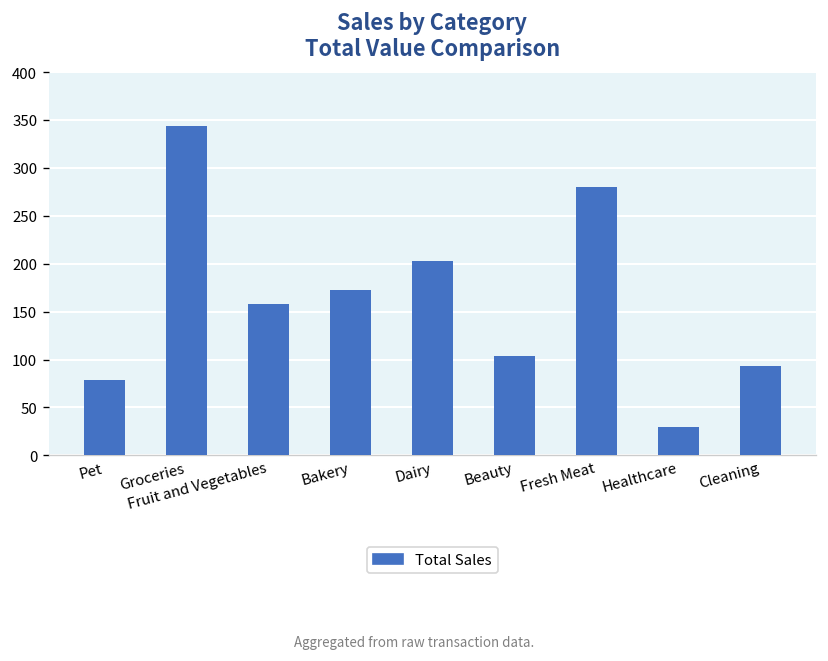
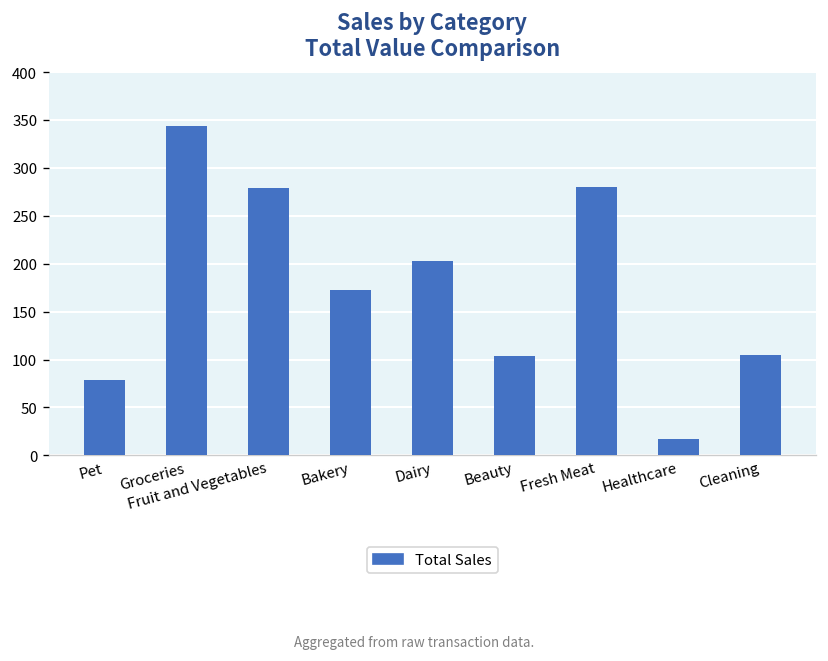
  {
    "Pet": 80,
    "Groceries": 340,
-   "Fruit and Vegetables": 160,
+   "Fruit and Vegetables": 280,
    "Bakery": 170,
    "Dairy": 200,
    "Beauty": 100,
    "Fresh Meat": 280,
-   "Healthcare": 30,
-   "Cleaning": 90
+   "Healthcare": 20,
+   "Cleaning": 100
  }
